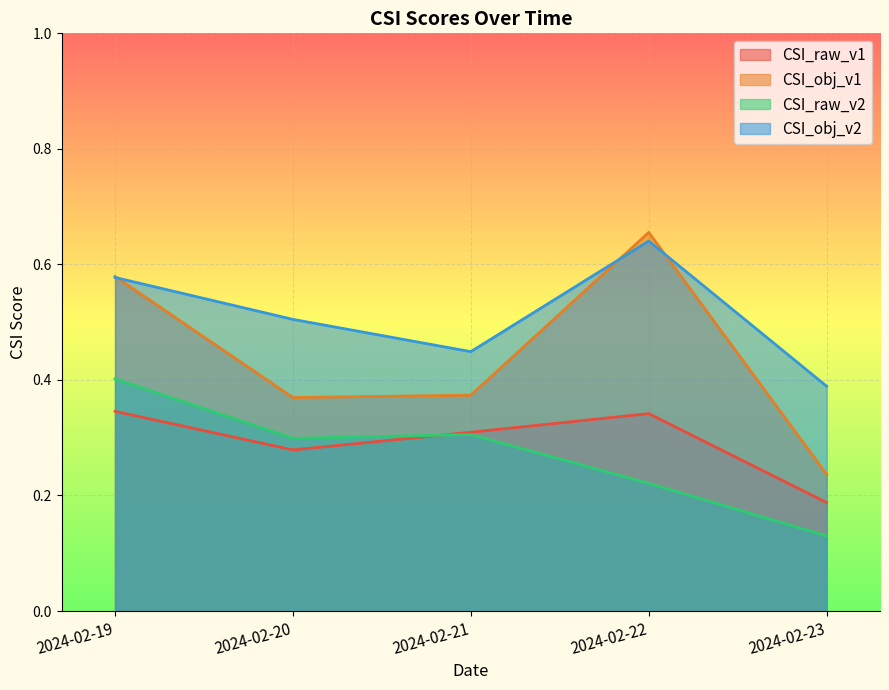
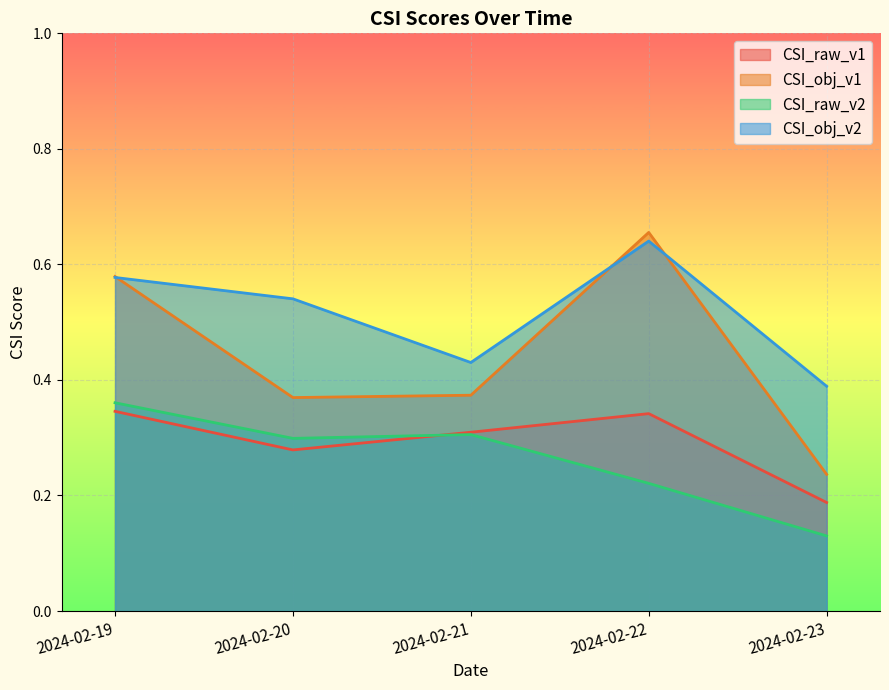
  {
    "CSI_raw_v2": {
-     "2024-02-19": 0.40,
+     "2024-02-19": 0.36,
      "2024-02-20": 0.30,
      "2024-02-22": 0.22,
      "2024-02-23": 0.13
    },
    "CSI_obj_v2": {
-     "2024-02-20": 0.50,
-     "2024-02-21": 0.45,
+     "2024-02-20": 0.54,
+     "2024-02-21": 0.43,
      "2024-02-22": 0.64,
      "2024-02-23": 0.39
    }
  }
